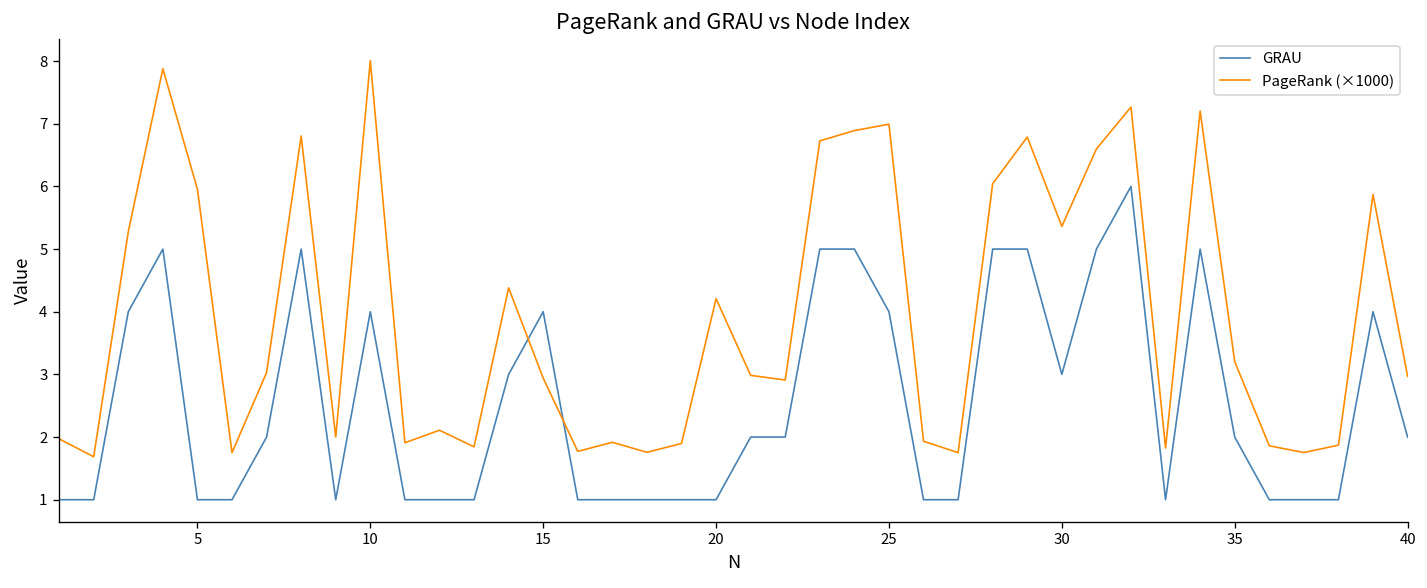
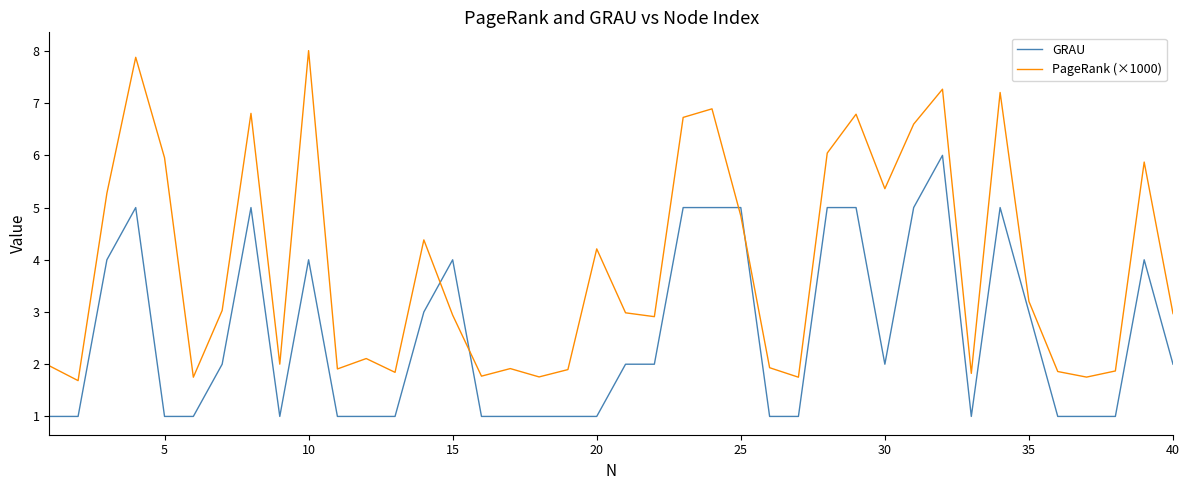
  {
    "GRAU": {
      "5": 1,
      "10": 4,
      "15": 4,
      "20": 1,
-     "25": 4,
-     "30": 3,
-     "35": 2,
+     "25": 5,
+     "30": 2,
+     "35": 3,
      "40": 2
    },
    "PageRank (×1000)": {
      "5": 6.0,
      "10": 8.0,
      "15": 2.9,
      "20": 4.2,
-     "25": 7.0,
+     "25": 4.8,
      "30": 5.4,
      "35": 3.2,
      "40": 3.0
    }
  }
